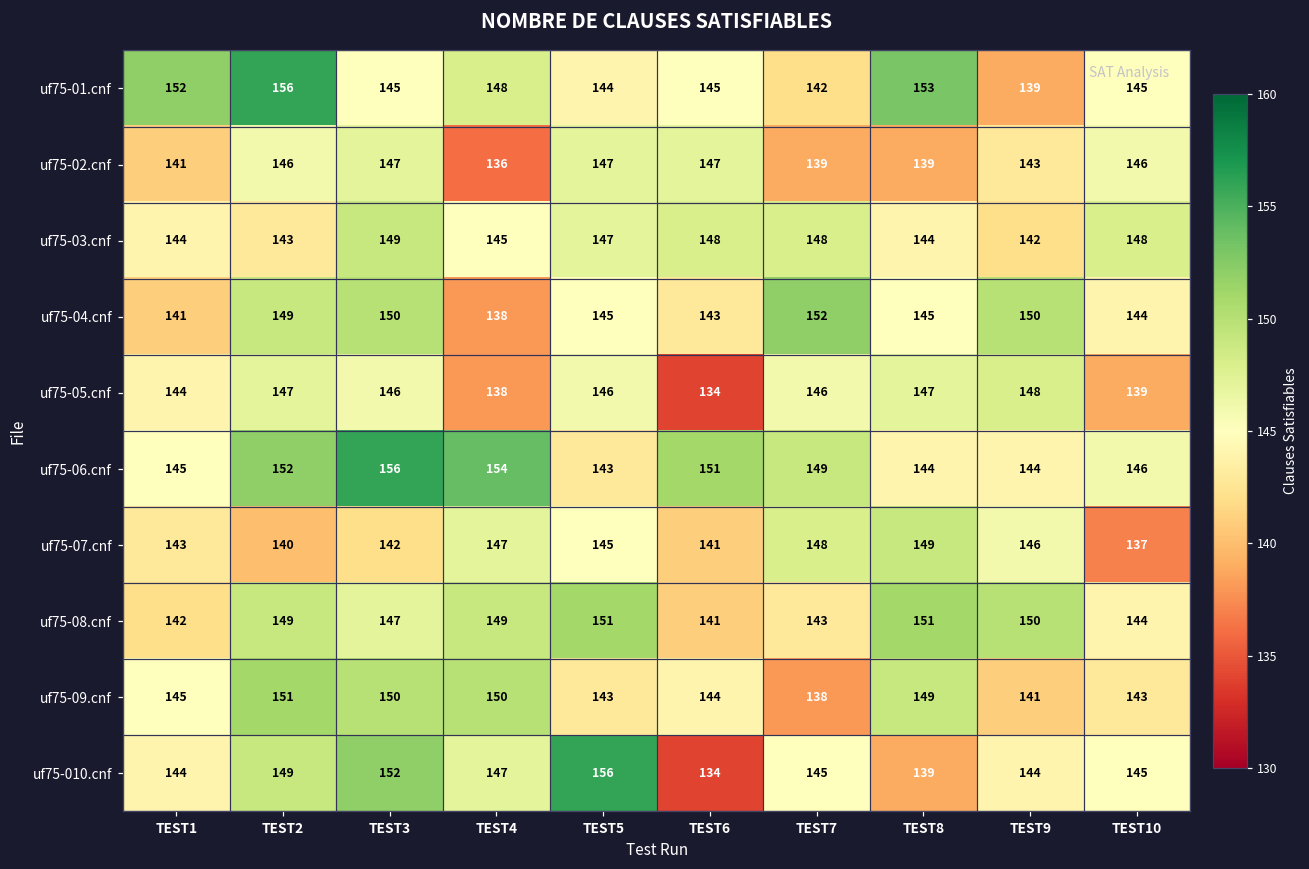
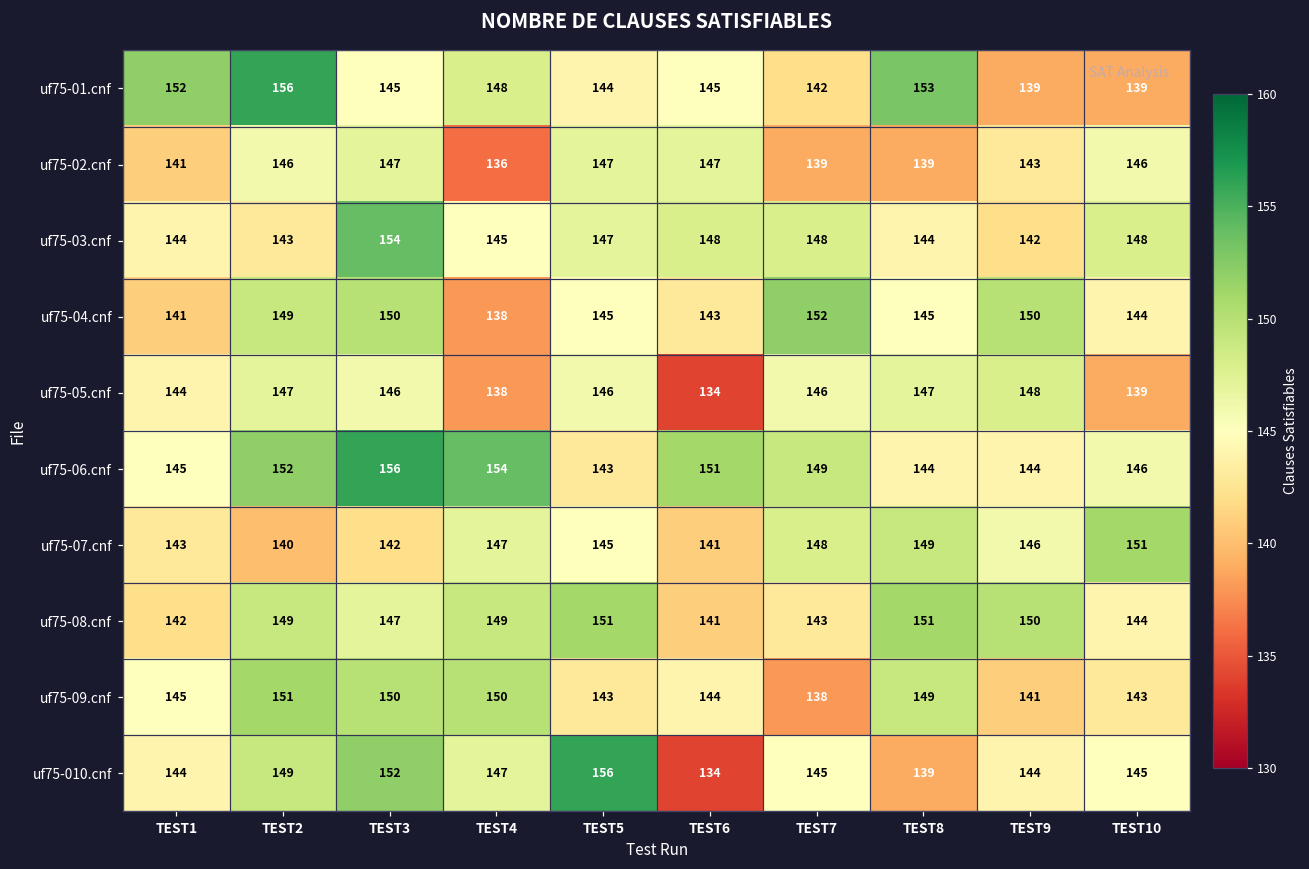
  {
    "uf75-01.cnf": {
      "TEST1": 152,
      "TEST2": 156,
      "TEST3": 145,
      "TEST4": 148,
      "TEST5": 144,
      "TEST6": 145,
      "TEST7": 142,
      "TEST8": 153,
      "TEST9": 139,
-     "TEST10": 145
+     "TEST10": 139
    },
    "uf75-02.cnf": {
      "TEST1": 141,
      "TEST2": 146,
      "TEST3": 147,
      "TEST4": 136,
      "TEST5": 147,
      "TEST6": 147,
      "TEST7": 139,
      "TEST8": 139,
      "TEST9": 143,
      "TEST10": 146
    },
    "uf75-03.cnf": {
      "TEST1": 144,
      "TEST2": 143,
-     "TEST3": 149,
+     "TEST3": 154,
      "TEST4": 145,
      "TEST5": 147,
      "TEST6": 148,
      "TEST7": 148,
      "TEST8": 144,
      "TEST9": 142,
      "TEST10": 148
    },
    "uf75-04.cnf": {
      "TEST1": 141,
      "TEST2": 149,
      "TEST3": 150,
      "TEST4": 138,
      "TEST5": 145,
      "TEST6": 143,
      "TEST7": 152,
      "TEST8": 145,
      "TEST9": 150,
      "TEST10": 144
    },
    "uf75-05.cnf": {
      "TEST1": 144,
      "TEST2": 147,
      "TEST3": 146,
      "TEST4": 138,
      "TEST5": 146,
      "TEST6": 134,
      "TEST7": 146,
      "TEST8": 147,
      "TEST9": 148,
      "TEST10": 139
    },
    "uf75-06.cnf": {
      "TEST1": 145,
      "TEST2": 152,
      "TEST3": 156,
      "TEST4": 154,
      "TEST5": 143,
      "TEST6": 151,
      "TEST7": 149,
      "TEST8": 144,
      "TEST9": 144,
      "TEST10": 146
    },
    "uf75-07.cnf": {
      "TEST1": 143,
      "TEST2": 140,
      "TEST3": 142,
      "TEST4": 147,
      "TEST5": 145,
      "TEST6": 141,
      "TEST7": 148,
      "TEST8": 149,
      "TEST9": 146,
-     "TEST10": 137
+     "TEST10": 151
    },
    "uf75-08.cnf": {
      "TEST1": 142,
      "TEST2": 149,
      "TEST3": 147,
      "TEST4": 149,
      "TEST5": 151,
      "TEST6": 141,
      "TEST7": 143,
      "TEST8": 151,
      "TEST9": 150,
      "TEST10": 144
    },
    "uf75-09.cnf": {
      "TEST1": 145,
      "TEST2": 151,
      "TEST3": 150,
      "TEST4": 150,
      "TEST5": 143,
      "TEST6": 144,
      "TEST7": 138,
      "TEST8": 149,
      "TEST9": 141,
      "TEST10": 143
    },
    "uf75-010.cnf": {
      "TEST1": 144,
      "TEST2": 149,
      "TEST3": 152,
      "TEST4": 147,
      "TEST5": 156,
      "TEST6": 134,
      "TEST7": 145,
      "TEST8": 139,
      "TEST9": 144,
      "TEST10": 145
    }
  }
